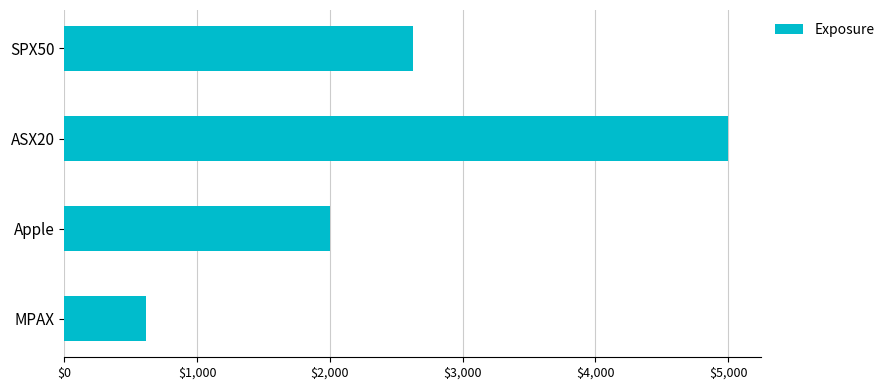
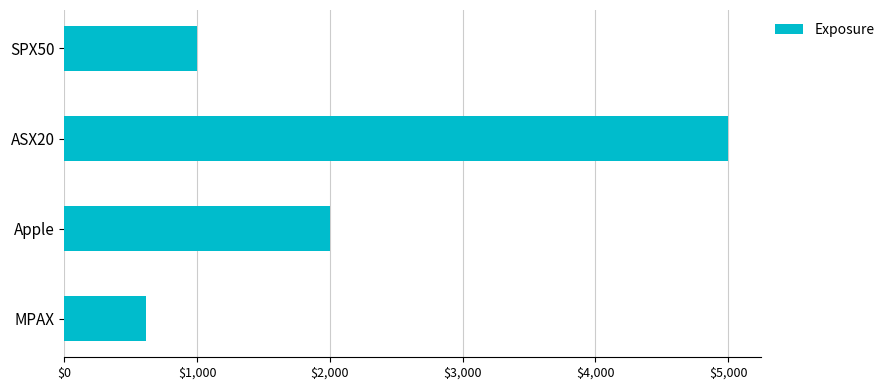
  {
-   "SPX50": "$2,620",
+   "SPX50": "$1,000",
    "ASX20": "$5,000",
    "Apple": "$2,000",
    "MPAX": "$620"
  }
